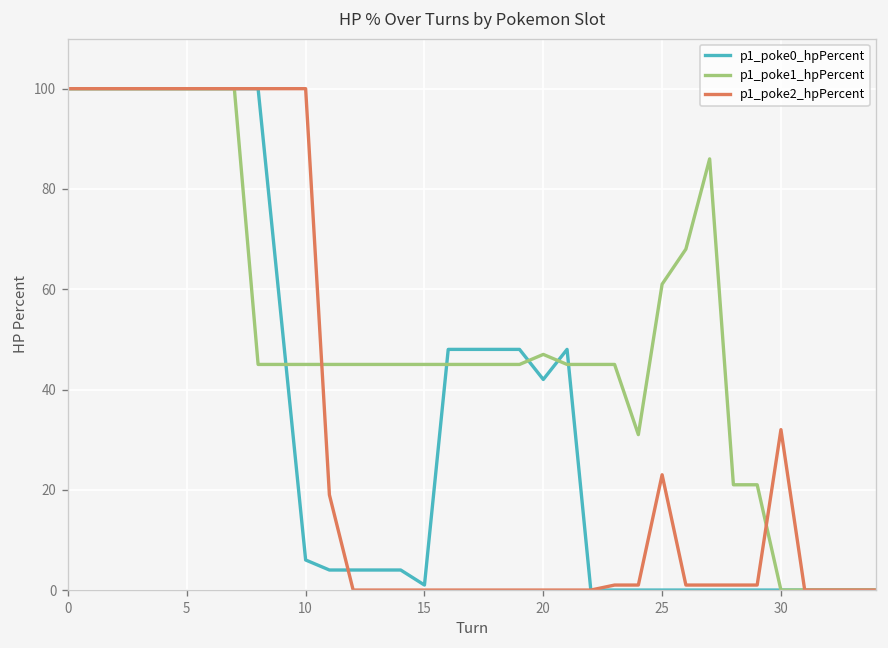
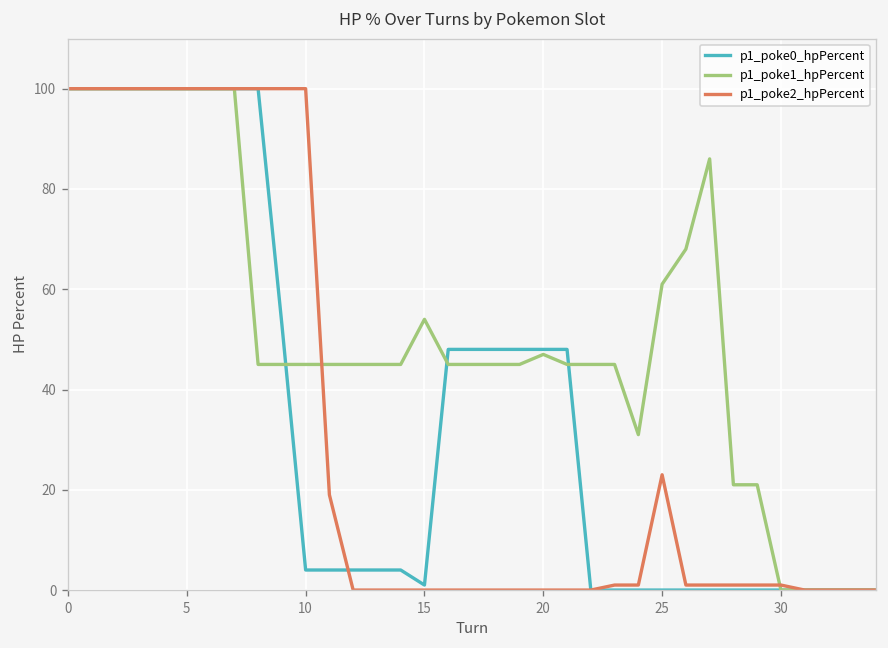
  {
    "p1_poke0_hpPercent": {
-     "10": 6,
+     "10": 4,
      "15": 1,
-     "20": 42,
+     "20": 48,
      "25": 0
    },
    "p1_poke1_hpPercent": {
      "10": 45,
-     "15": 45,
+     "15": 54,
      "20": 47,
      "25": 61
    },
    "p1_poke2_hpPercent": {
      "10": 100,
      "15": 0,
      "20": 0,
      "25": 23,
-     "30": 32
+     "30": 1
    }
  }
